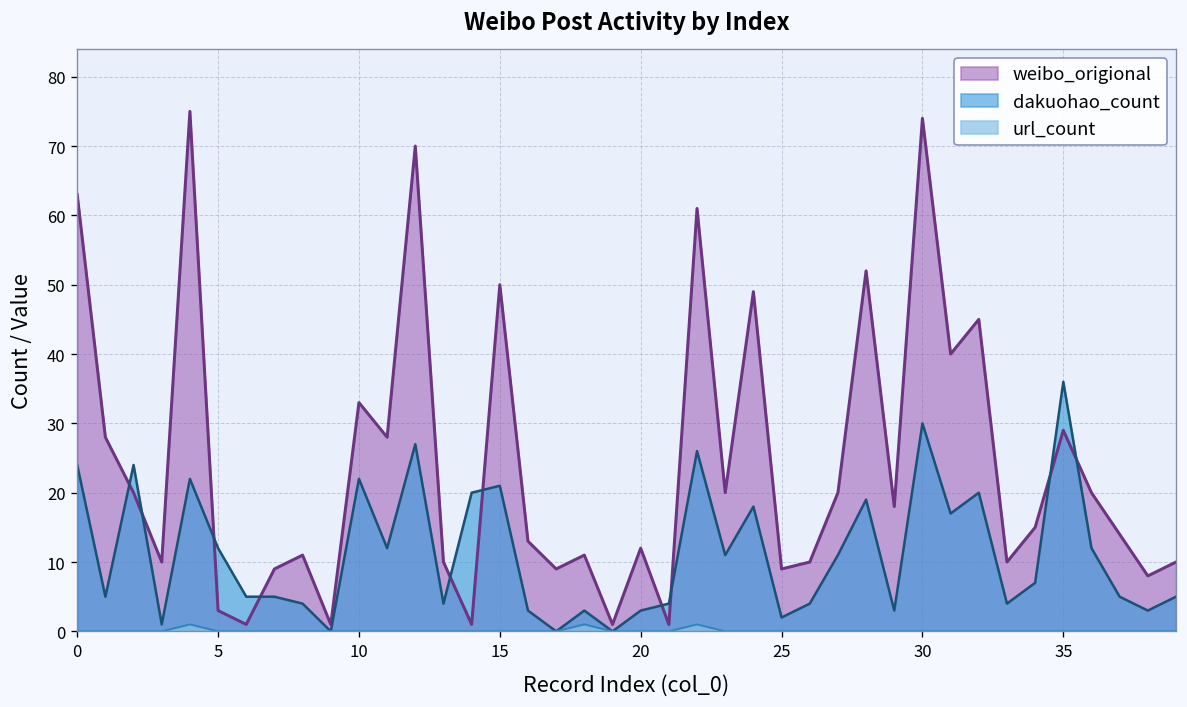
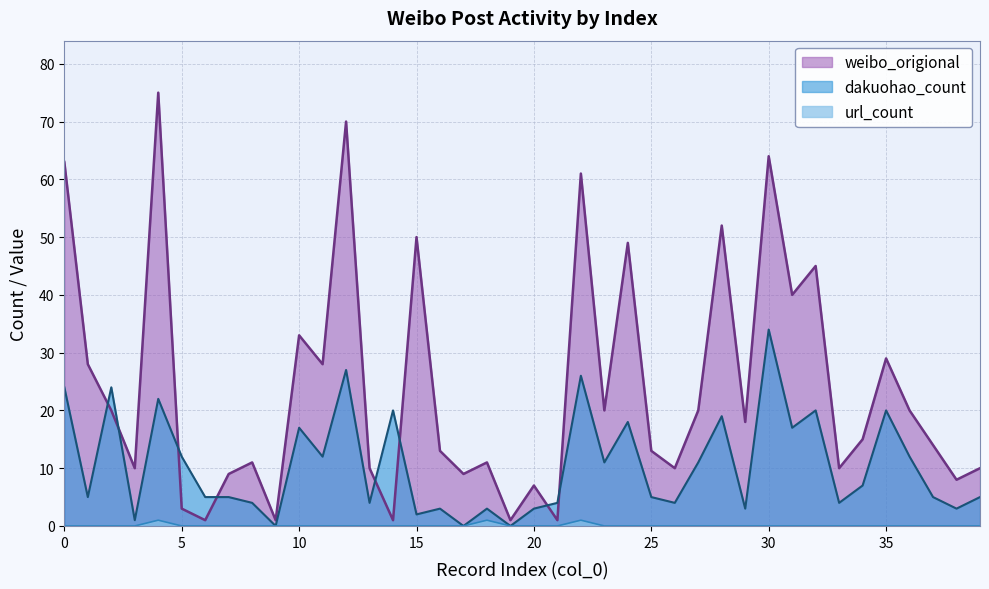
  {
    "weibo_origional": {
      "0": 63,
      "5": 3,
      "10": 33,
      "15": 50,
-     "20": 12,
-     "25": 9,
-     "30": 74,
+     "20": 7,
+     "25": 13,
+     "30": 64,
      "35": 29
    },
    "dakuohao_count": {
      "0": 24,
      "5": 12,
-     "10": 22,
-     "15": 21,
+     "10": 17,
+     "15": 2,
      "20": 3,
-     "25": 2,
-     "30": 30,
-     "35": 36
+     "25": 5,
+     "30": 34,
+     "35": 20
    },
    "url_count": {
      "0": 0,
      "5": 0,
      "10": 0,
      "15": 0,
      "20": 0,
      "25": 0,
      "30": 0,
      "35": 0
    }
  }
